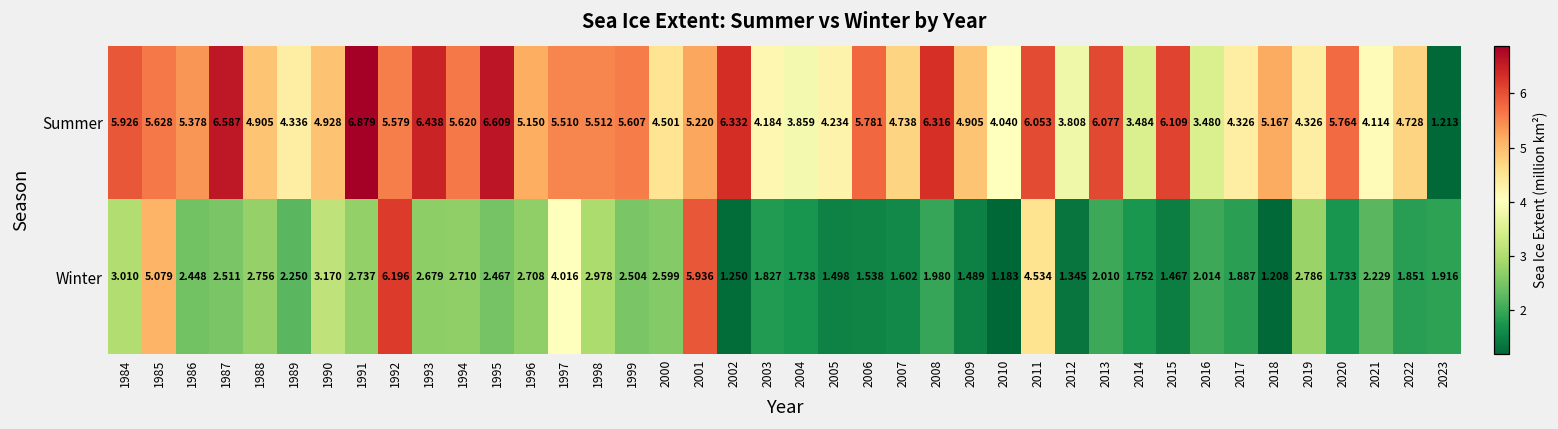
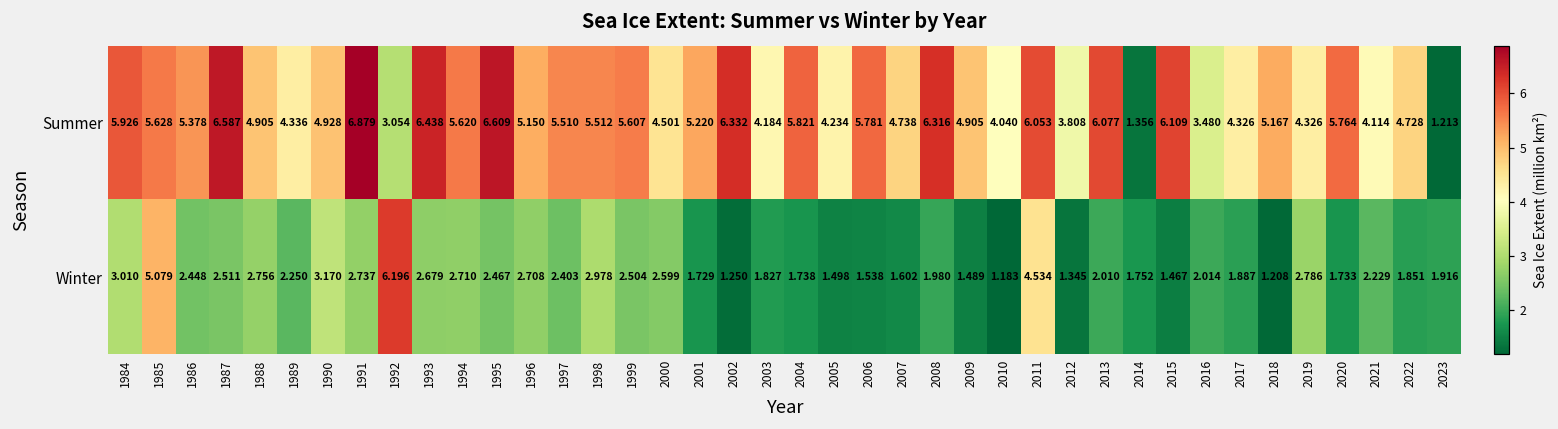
  {
    "Summer": {
      "1984": 5.926,
      "1985": 5.628,
      "1986": 5.378,
      "1987": 6.587,
      "1988": 4.905,
      "1989": 4.336,
      "1990": 4.928,
      "1991": 6.879,
-     "1992": 5.579,
+     "1992": 3.054,
      "1993": 6.438,
      "1994": 5.620,
      "1995": 6.609,
      "1996": 5.150,
      "1997": 5.510,
      "1998": 5.512,
      "1999": 5.607,
      "2000": 4.501,
      "2001": 5.220,
      "2002": 6.332,
      "2003": 4.184,
-     "2004": 3.859,
+     "2004": 5.821,
      "2005": 4.234,
      "2006": 5.781,
      "2007": 4.738,
      "2008": 6.316,
      "2009": 4.905,
      "2010": 4.040,
      "2011": 6.053,
      "2012": 3.808,
      "2013": 6.077,
-     "2014": 3.484,
+     "2014": 1.356,
      "2015": 6.109,
      "2016": 3.480,
      "2017": 4.326,
      "2018": 5.167,
      "2019": 4.326,
      "2020": 5.764,
      "2021": 4.114,
      "2022": 4.728,
      "2023": 1.213
    },
    "Winter": {
      "1984": 3.010,
      "1985": 5.079,
      "1986": 2.448,
      "1987": 2.511,
      "1988": 2.756,
      "1989": 2.250,
      "1990": 3.170,
      "1991": 2.737,
      "1992": 6.196,
      "1993": 2.679,
      "1994": 2.710,
      "1995": 2.467,
      "1996": 2.708,
-     "1997": 4.016,
+     "1997": 2.403,
      "1998": 2.978,
      "1999": 2.504,
      "2000": 2.599,
-     "2001": 5.936,
+     "2001": 1.729,
      "2002": 1.250,
      "2003": 1.827,
      "2004": 1.738,
      "2005": 1.498,
      "2006": 1.538,
      "2007": 1.602,
      "2008": 1.980,
      "2009": 1.489,
      "2010": 1.183,
      "2011": 4.534,
      "2012": 1.345,
      "2013": 2.010,
      "2014": 1.752,
      "2015": 1.467,
      "2016": 2.014,
      "2017": 1.887,
      "2018": 1.208,
      "2019": 2.786,
      "2020": 1.733,
      "2021": 2.229,
      "2022": 1.851,
      "2023": 1.916
    }
  }
